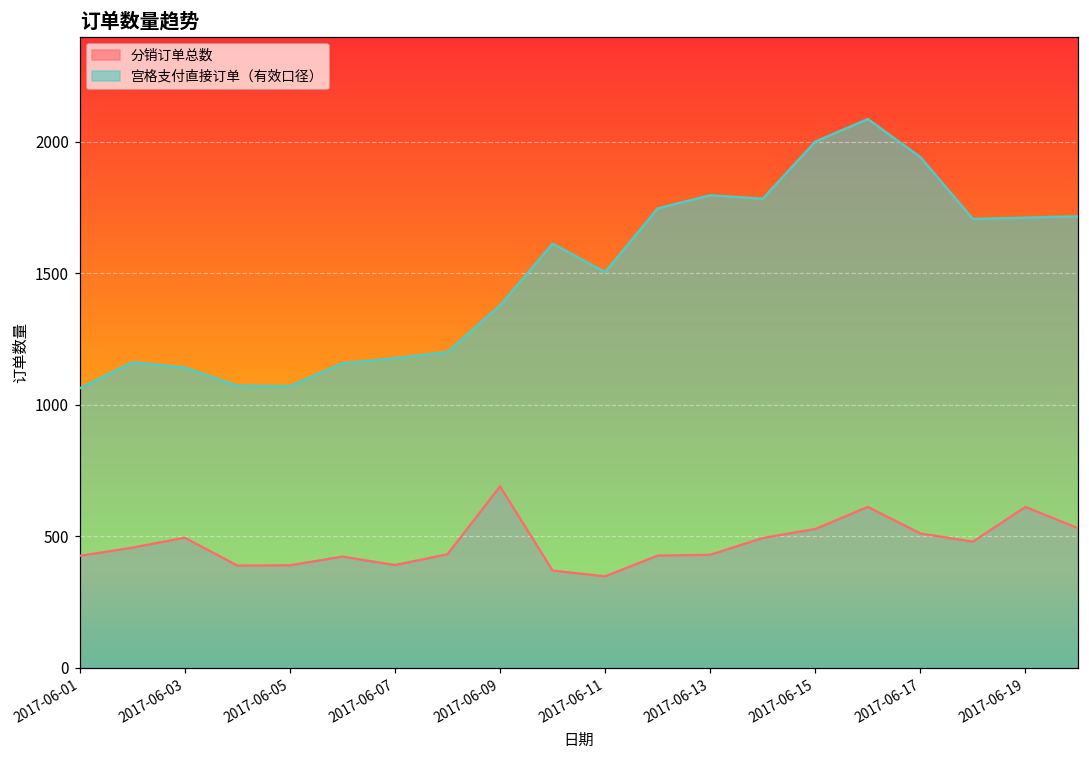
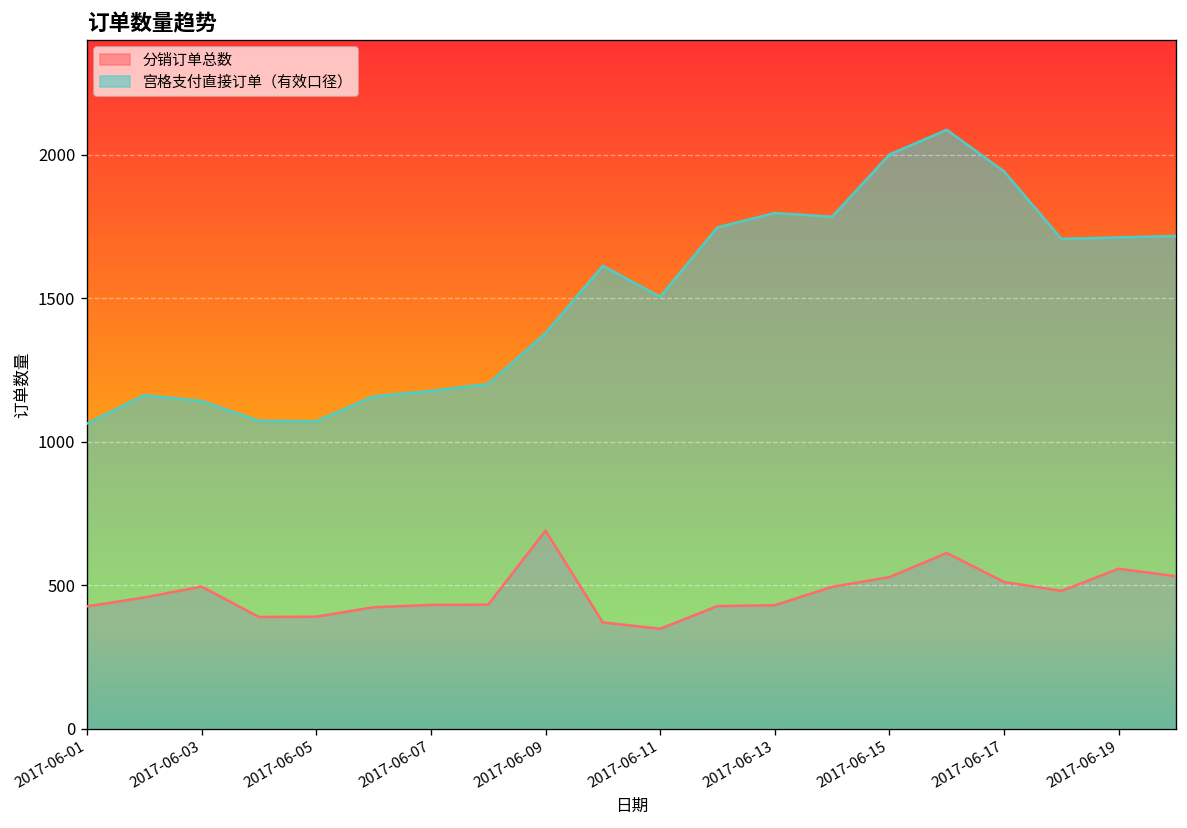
  {
    "分销订单总数": {
      "2017-06-01": 430,
      "2017-06-03": 500,
      "2017-06-05": 390,
-     "2017-06-07": 390,
+     "2017-06-07": 430,
      "2017-06-09": 690,
      "2017-06-11": 350,
      "2017-06-13": 430,
      "2017-06-15": 530,
      "2017-06-17": 510,
-     "2017-06-19": 610
+     "2017-06-19": 560
    },
    "宫格支付直接订单（有效口径）": {
      "2017-06-01": 1060,
      "2017-06-03": 1140,
      "2017-06-05": 1070,
      "2017-06-07": 1180,
      "2017-06-09": 1380,
      "2017-06-11": 1510,
      "2017-06-13": 1800,
      "2017-06-15": 2000,
      "2017-06-17": 1940,
      "2017-06-19": 1710
    }
  }
